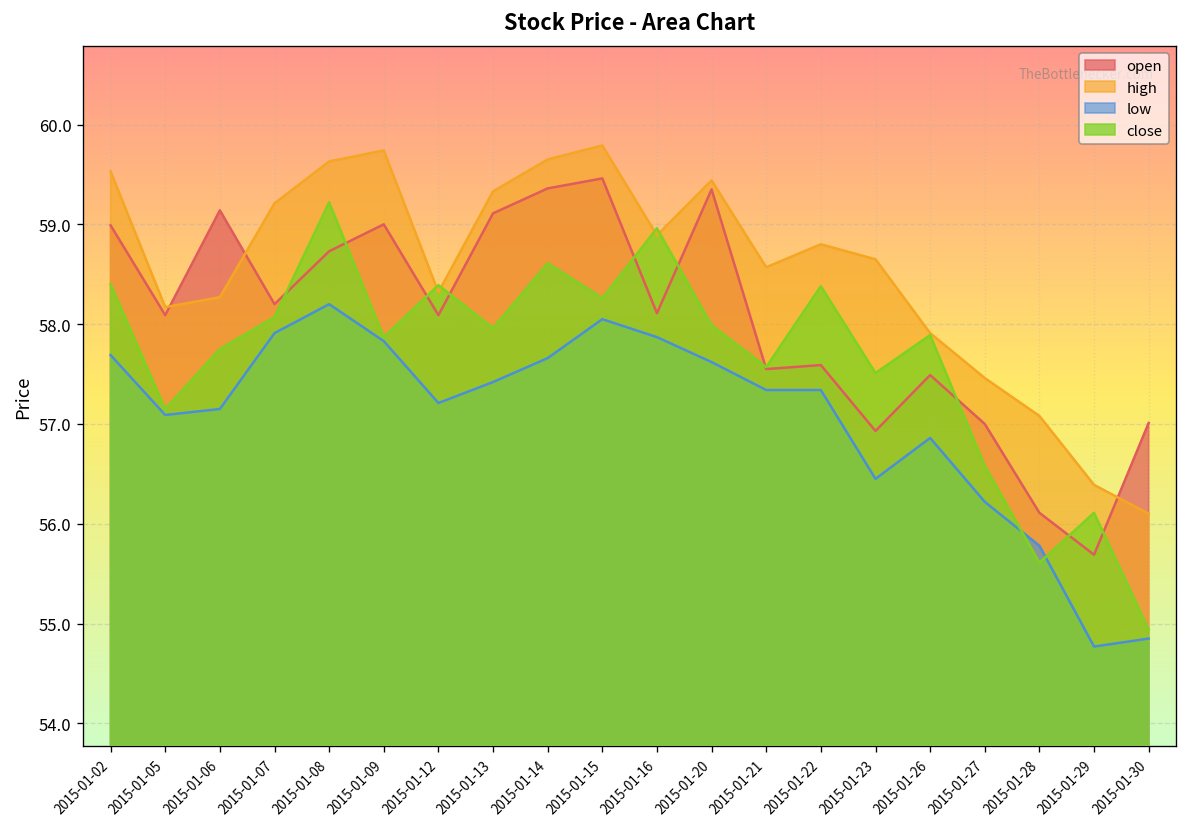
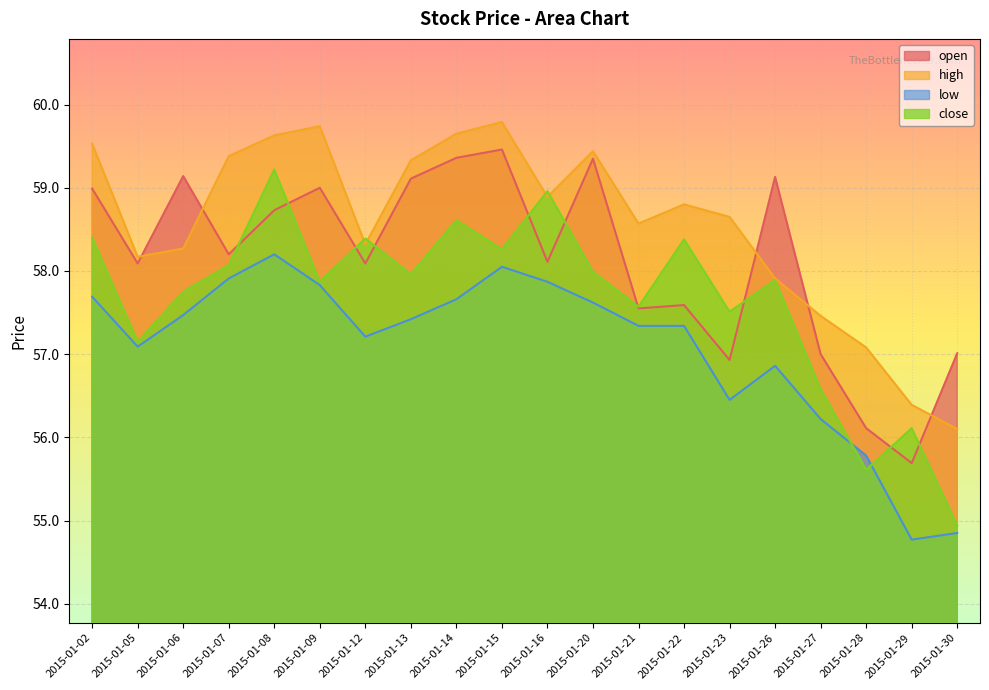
  {
    "open": {
      "2015-01-02": 59.0,
      "2015-01-05": 58.1,
      "2015-01-06": 59.1,
      "2015-01-07": 58.2,
      "2015-01-08": 58.7,
      "2015-01-09": 59.0,
      "2015-01-12": 58.1,
      "2015-01-13": 59.1,
      "2015-01-14": 59.4,
      "2015-01-15": 59.5,
      "2015-01-16": 58.1,
      "2015-01-20": 59.4,
      "2015-01-22": 57.6,
      "2015-01-23": 56.9,
-     "2015-01-26": 57.5,
+     "2015-01-26": 59.1,
      "2015-01-27": 57.0,
      "2015-01-28": 56.1,
      "2015-01-29": 55.7,
      "2015-01-30": 57.0
    },
    "high": {
      "2015-01-02": 59.5,
      "2015-01-05": 58.2,
      "2015-01-06": 58.3,
-     "2015-01-07": 59.2,
+     "2015-01-07": 59.4,
      "2015-01-08": 59.6,
      "2015-01-09": 59.7,
      "2015-01-12": 58.3,
      "2015-01-13": 59.3,
      "2015-01-14": 59.7,
      "2015-01-15": 59.8,
      "2015-01-16": 58.9,
      "2015-01-20": 59.4,
      "2015-01-21": 58.6,
      "2015-01-22": 58.8,
      "2015-01-23": 58.7,
      "2015-01-27": 57.5,
      "2015-01-28": 57.1,
      "2015-01-29": 56.4,
      "2015-01-30": 56.1
    },
    "low": {
      "2015-01-02": 57.7,
      "2015-01-05": 57.1,
-     "2015-01-06": 57.2,
+     "2015-01-06": 57.5,
      "2015-01-07": 57.9,
      "2015-01-08": 58.2,
      "2015-01-09": 57.8,
      "2015-01-12": 57.2,
      "2015-01-13": 57.4,
      "2015-01-14": 57.7,
      "2015-01-15": 58.1,
      "2015-01-16": 57.9,
      "2015-01-20": 57.6,
      "2015-01-21": 57.3,
      "2015-01-22": 57.3,
      "2015-01-23": 56.5,
      "2015-01-26": 56.9,
      "2015-01-27": 56.2,
      "2015-01-28": 55.8,
      "2015-01-29": 54.8,
      "2015-01-30": 54.9
    },
    "close": {
      "2015-01-02": 58.4,
      "2015-01-05": 57.2,
      "2015-01-06": 57.8,
      "2015-01-07": 58.1,
      "2015-01-08": 59.2,
      "2015-01-09": 57.9,
      "2015-01-12": 58.4,
      "2015-01-13": 58.0,
      "2015-01-14": 58.6,
      "2015-01-15": 58.3,
      "2015-01-16": 59.0,
      "2015-01-20": 58.0,
      "2015-01-22": 58.4,
      "2015-01-23": 57.5,
      "2015-01-27": 56.6,
      "2015-01-28": 55.6,
      "2015-01-29": 56.1,
      "2015-01-30": 54.9
    }
  }
